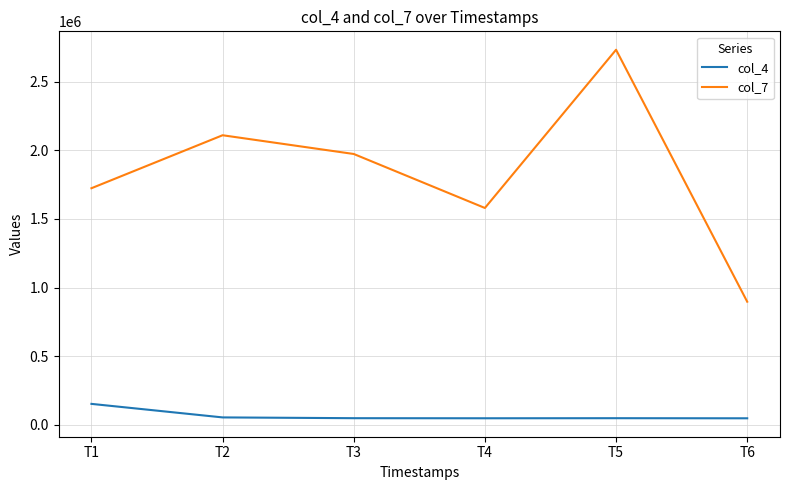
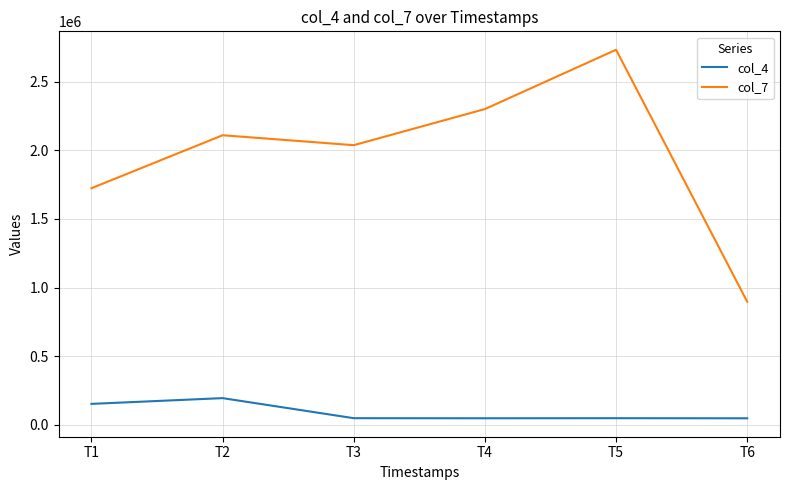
  {
    "col_4": {
      "T1": 150000,
-     "T2": 50000,
+     "T2": 190000,
      "T3": 50000,
      "T4": 50000,
      "T5": 50000,
      "T6": 50000
    },
    "col_7": {
      "T1": 1720000,
      "T2": 2110000,
-     "T3": 1970000,
-     "T4": 1580000,
+     "T3": 2040000,
+     "T4": 2300000,
      "T5": 2730000,
      "T6": 900000
    }
  }
